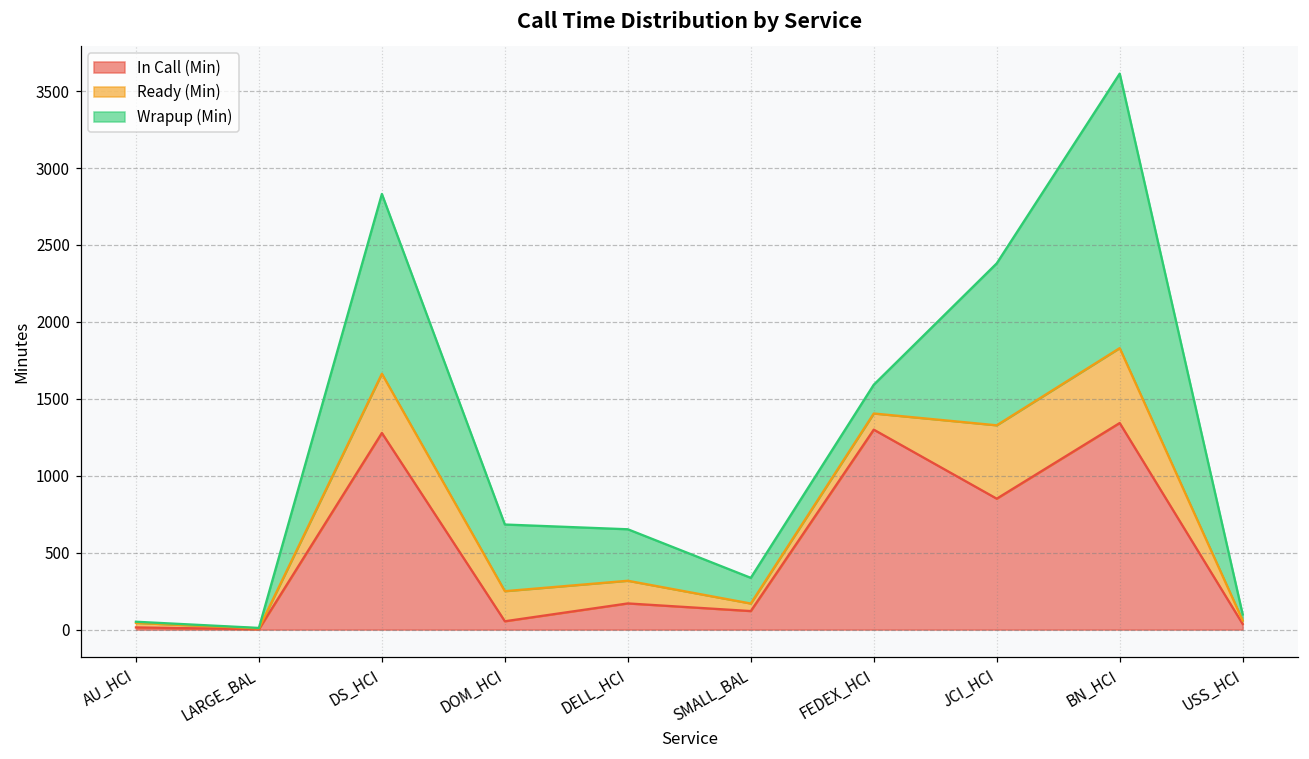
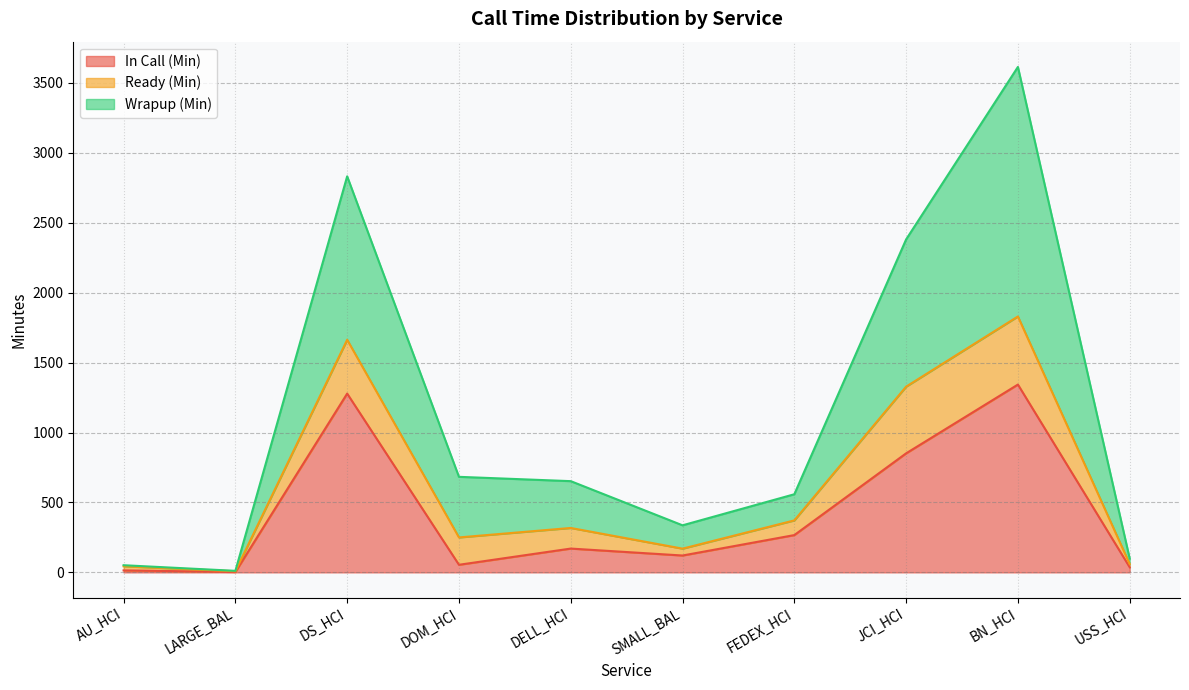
  {
    "In Call (Min)": {
      "AU_HCI": 10,
      "DS_HCI": 1280,
      "DOM_HCI": 50,
      "DELL_HCI": 170,
      "SMALL_BAL": 120,
-     "FEDEX_HCI": 1300,
+     "FEDEX_HCI": 270,
      "JCI_HCI": 850,
      "BN_HCI": 1340,
      "USS_HCI": 40
    },
    "Ready (Min)": {
      "DS_HCI": 380,
      "DOM_HCI": 200,
      "DELL_HCI": 150,
      "SMALL_BAL": 50,
      "FEDEX_HCI": 110,
      "JCI_HCI": 480,
      "BN_HCI": 490,
      "USS_HCI": 20
    },
    "Wrapup (Min)": {
      "DS_HCI": 1170,
      "DOM_HCI": 430,
      "DELL_HCI": 330,
      "SMALL_BAL": 170,
      "FEDEX_HCI": 190,
      "JCI_HCI": 1050,
      "BN_HCI": 1780,
      "USS_HCI": 40
    }
  }
